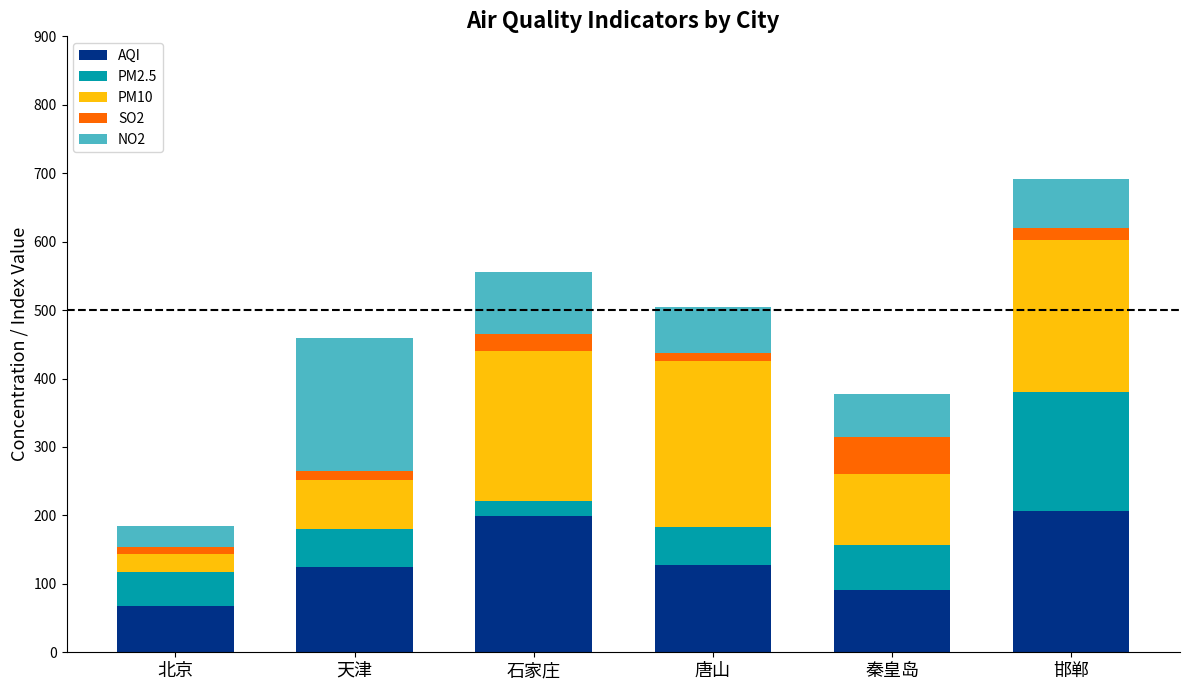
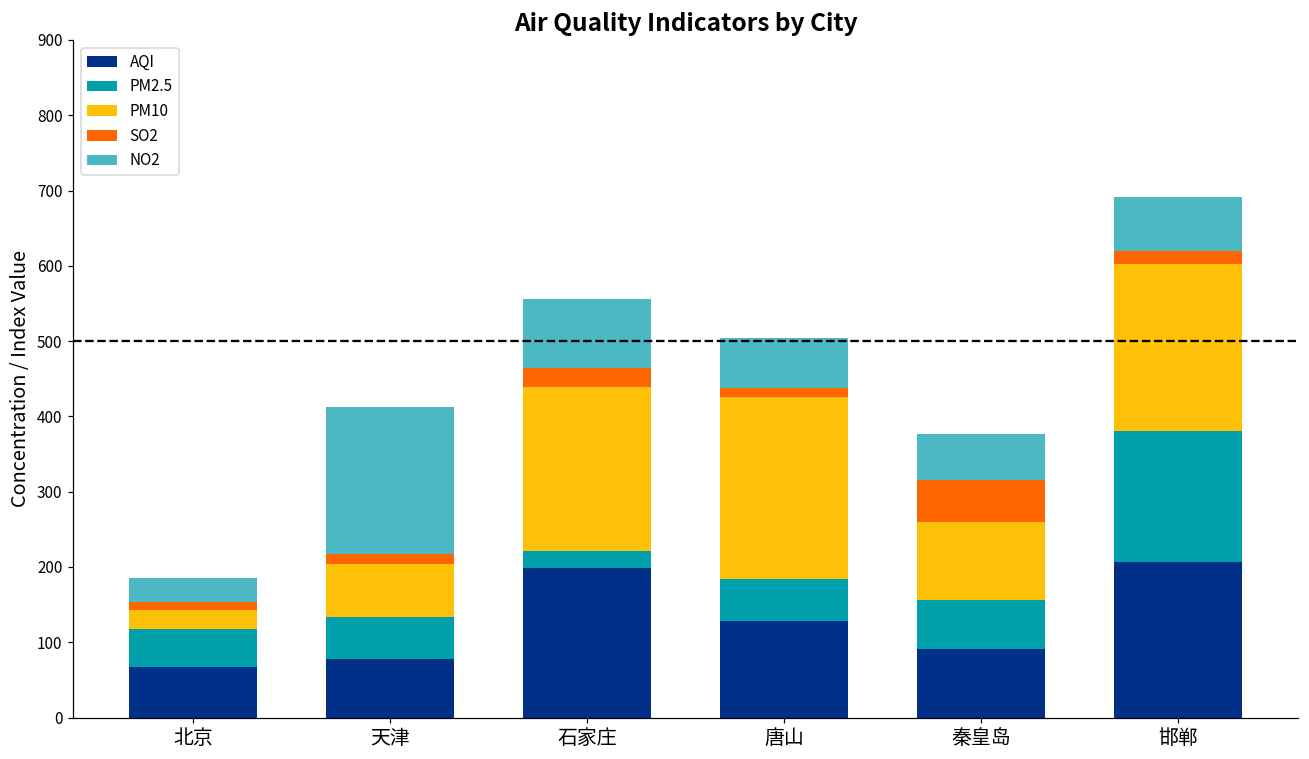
  {
    "AQI": {
      "北京": 70,
-     "天津": 120,
+     "天津": 80,
      "石家庄": 200,
      "唐山": 130,
      "秦皇岛": 90,
      "邯郸": 210
    },
    "PM2.5": {
      "北京": 50,
      "天津": 60,
      "石家庄": 20,
      "唐山": 60,
      "秦皇岛": 70,
      "邯郸": 170
    },
    "PM10": {
      "北京": 30,
      "天津": 70,
      "石家庄": 220,
      "唐山": 240,
      "秦皇岛": 100,
      "邯郸": 220
    },
    "SO2": {
      "北京": 10,
      "天津": 10,
      "石家庄": 30,
      "唐山": 10,
      "秦皇岛": 60,
      "邯郸": 20
    },
    "NO2": {
      "北京": 30,
      "天津": 190,
      "石家庄": 90,
      "唐山": 70,
      "秦皇岛": 60,
      "邯郸": 70
    }
  }
